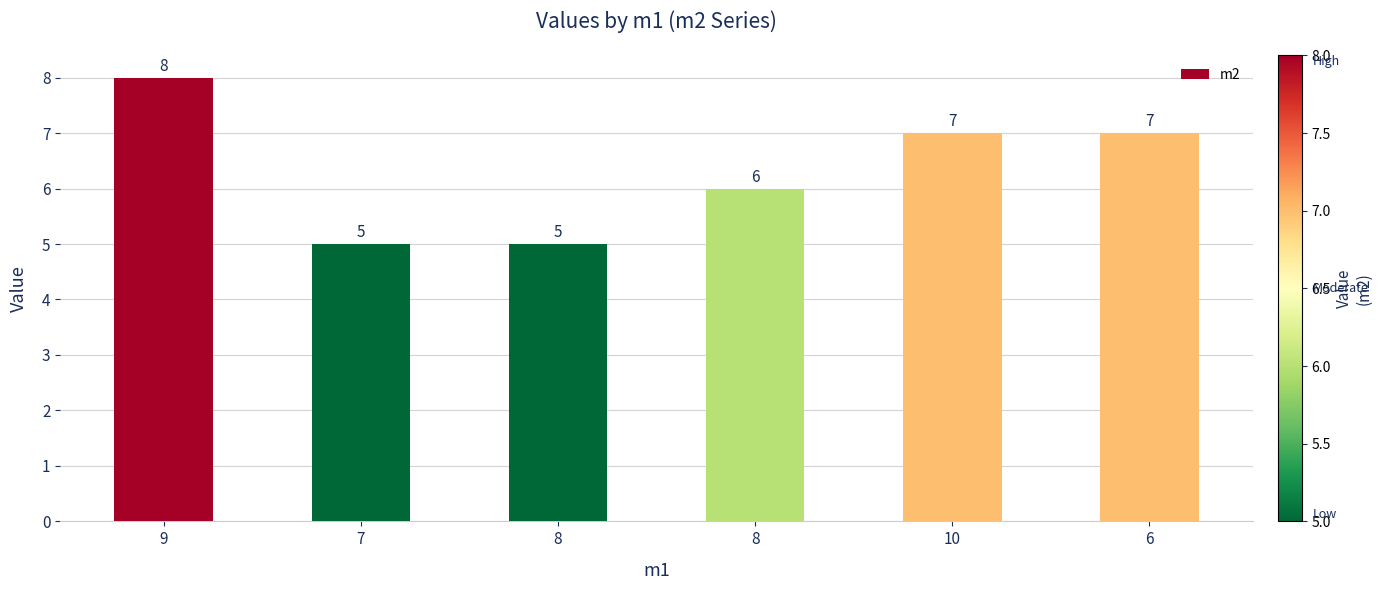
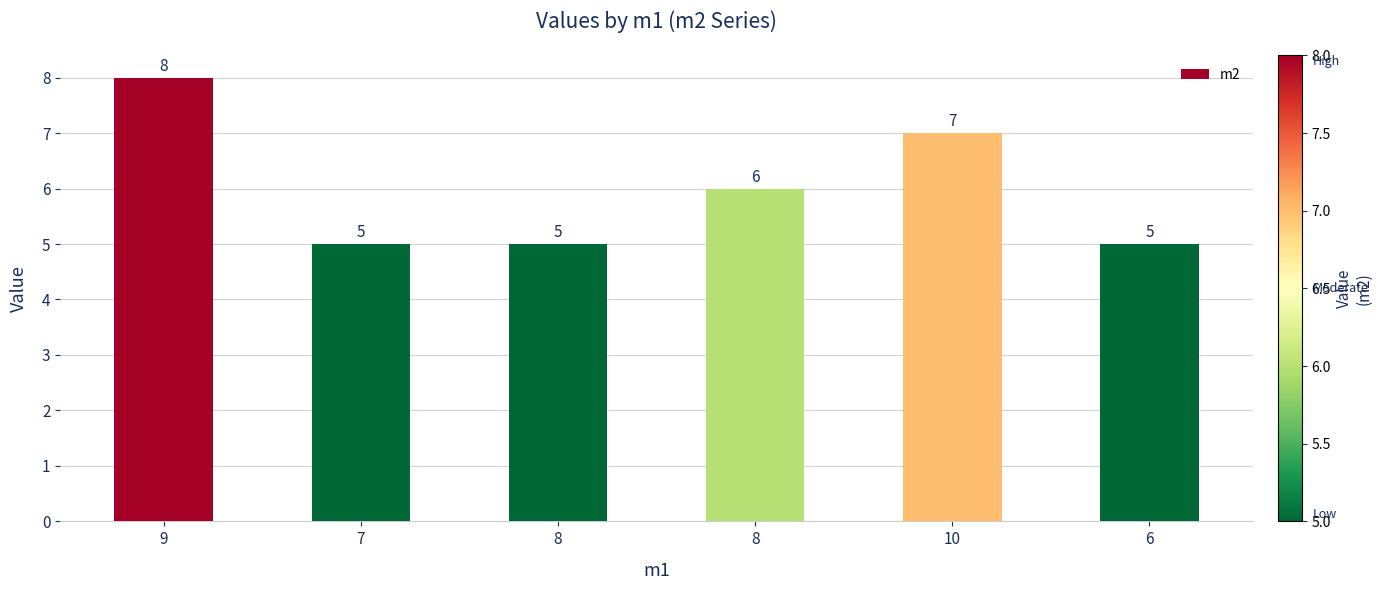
  {
    "9": 8,
    "7": 5,
    "10": 7,
-   "6": 7
+   "6": 5
  }
